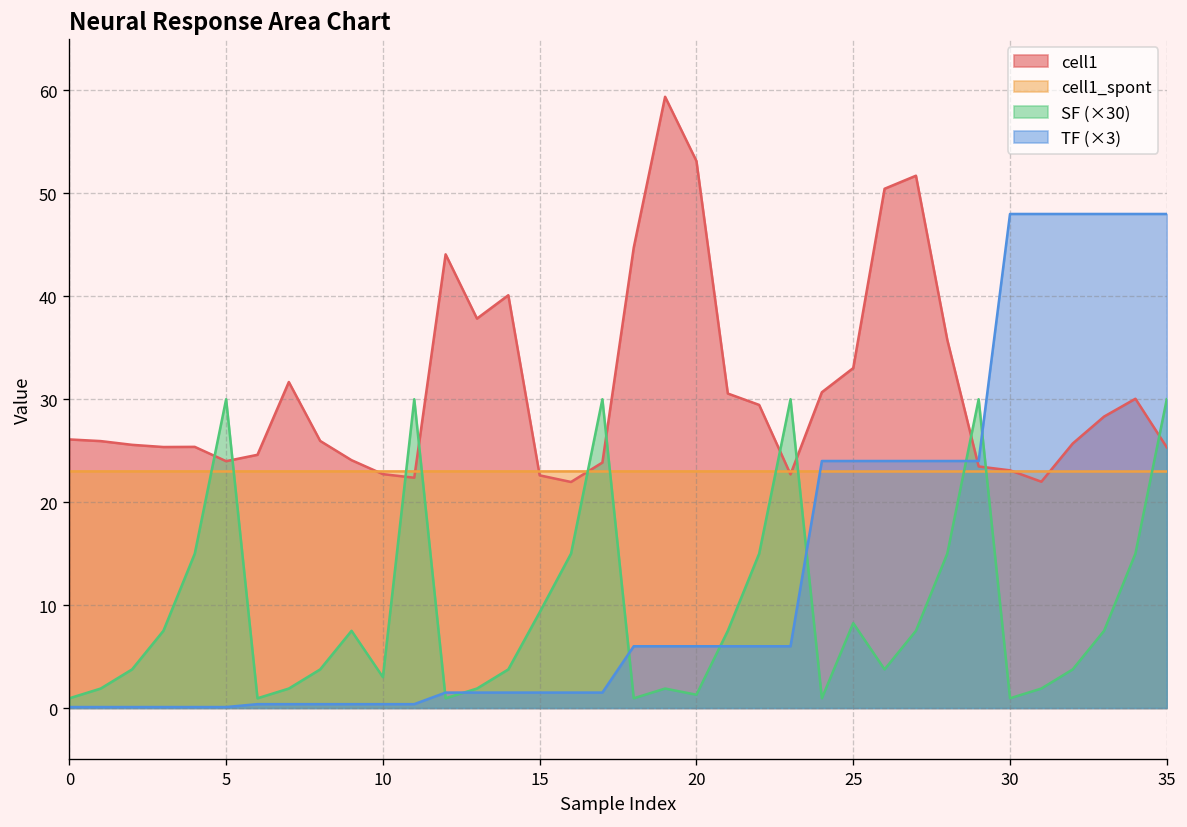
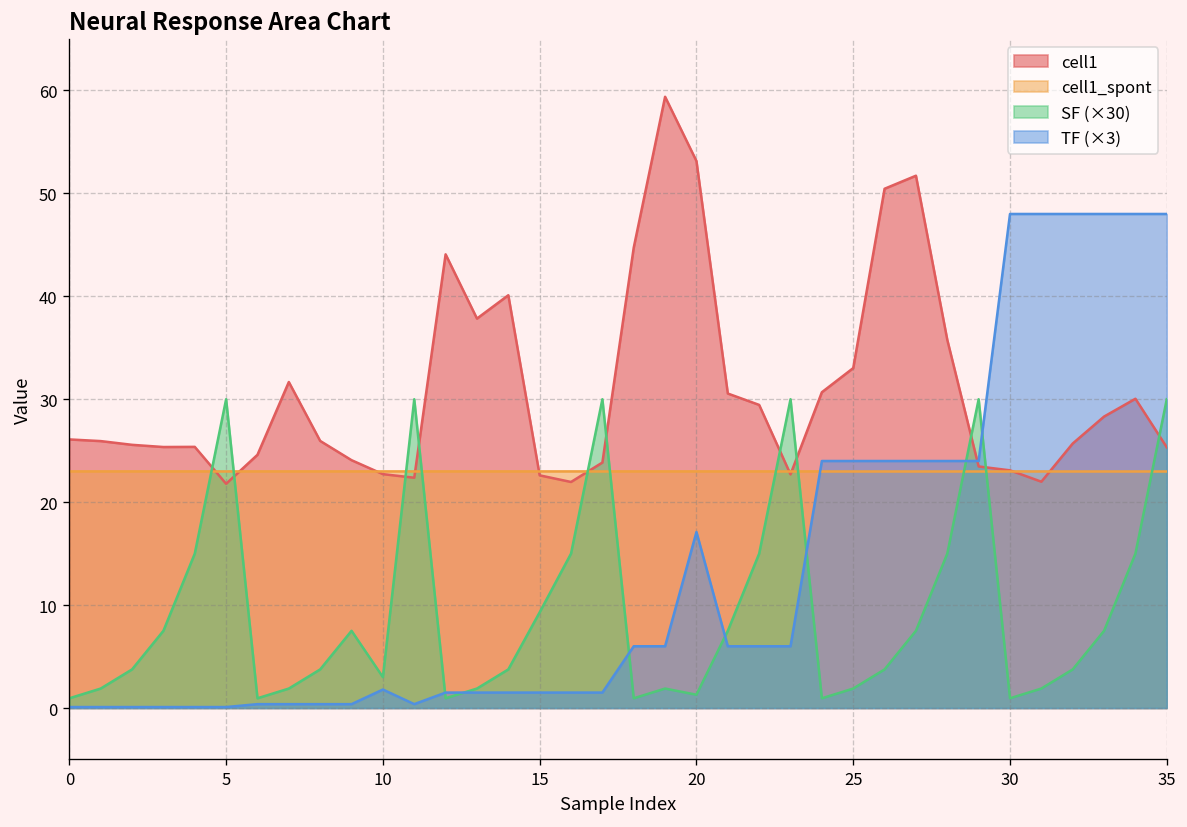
  {
    "cell1": {
      "0": 26,
-     "5": 24,
+     "5": 22,
      "15": 23,
      "20": 53,
      "25": 33,
      "35": 25
    },
    "cell1_spont": {
      "0": 23,
      "5": 23,
      "15": 23,
      "20": 23,
      "25": 23,
      "35": 23
    },
    "SF (×30)": {
      "0": 1,
      "5": 30,
      "10": 3,
      "15": 9,
      "20": 1,
-     "25": 8,
+     "25": 2,
      "30": 1,
      "35": 30
    },
    "TF (×3)": {
      "0": 0,
      "5": 0,
-     "10": 0,
+     "10": 2,
      "15": 2,
-     "20": 6,
+     "20": 17,
      "25": 24,
      "30": 48,
      "35": 48
    }
  }
